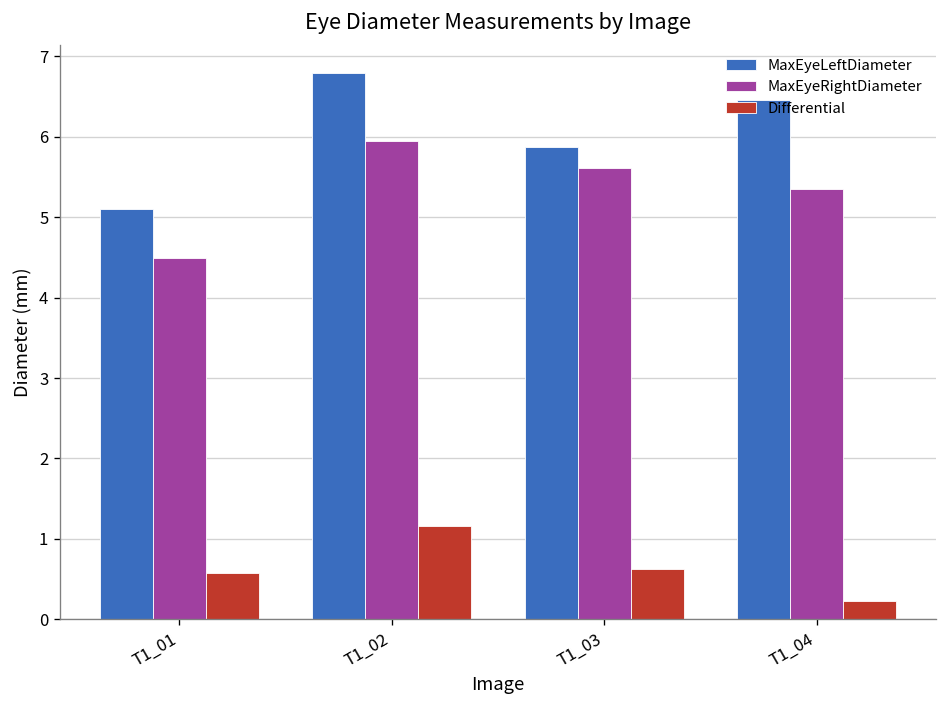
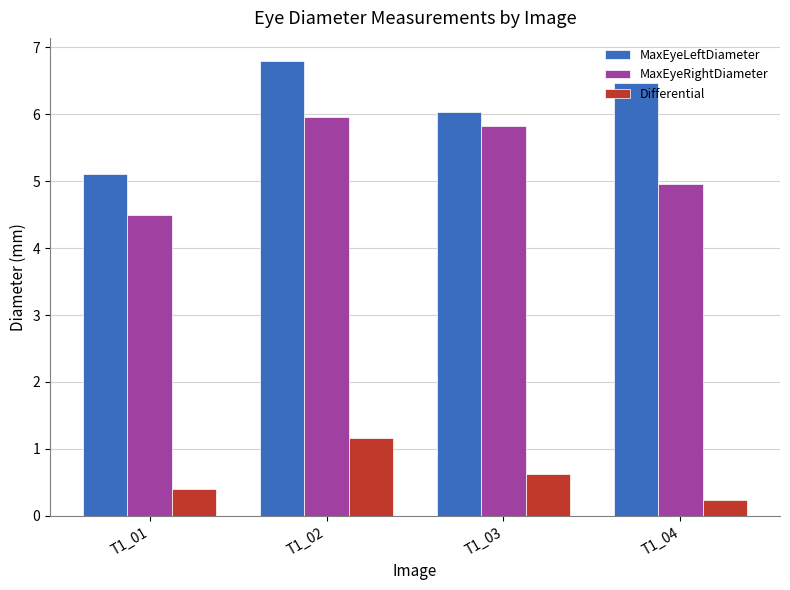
  {
    "MaxEyeLeftDiameter": {
      "T1_01": 5.1,
      "T1_02": 6.8,
-     "T1_03": 5.9,
+     "T1_03": 6.0,
      "T1_04": 6.5
    },
    "MaxEyeRightDiameter": {
      "T1_01": 4.5,
      "T1_02": 6.0,
-     "T1_03": 5.6,
-     "T1_04": 5.3
+     "T1_03": 5.8,
+     "T1_04": 4.9
    },
    "Differential": {
-     "T1_01": 0.6,
+     "T1_01": 0.4,
      "T1_02": 1.2,
      "T1_03": 0.6,
      "T1_04": 0.2
    }
  }
